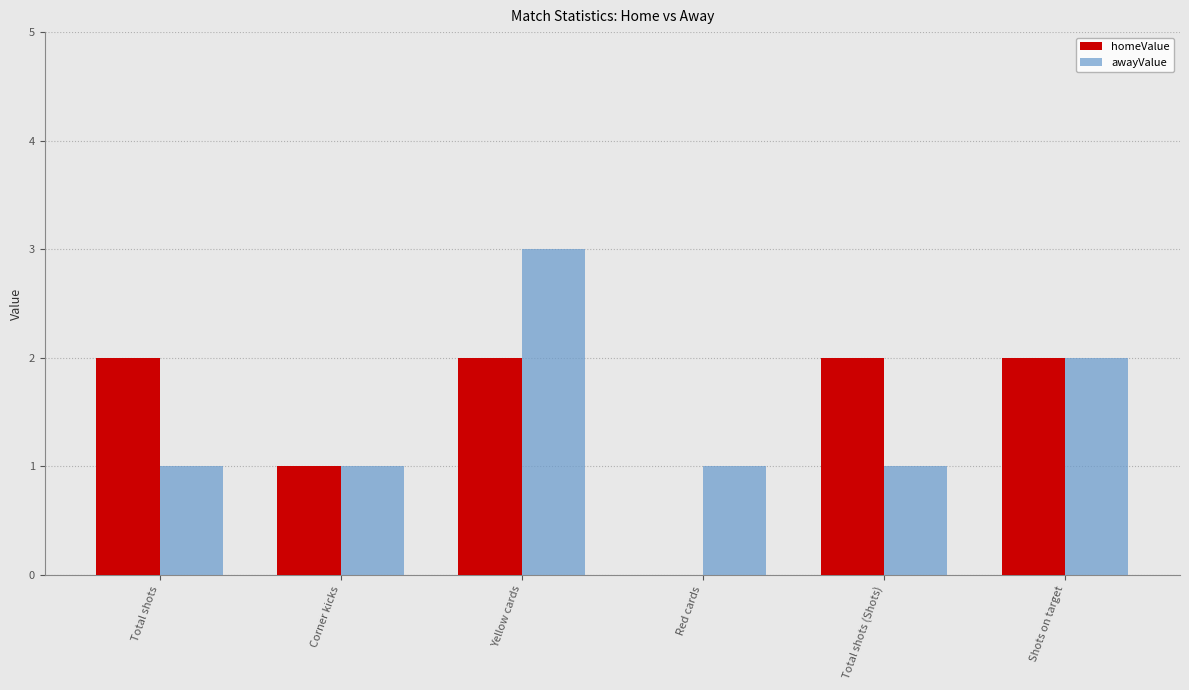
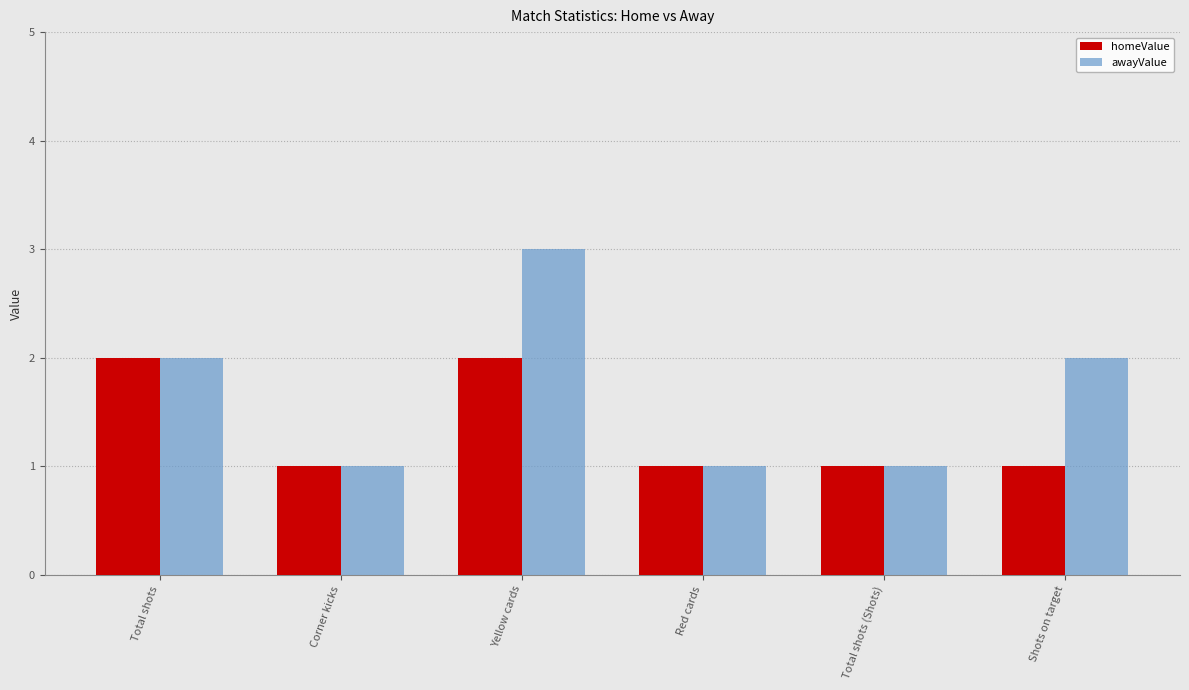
  {
    "homeValue": {
      "Total shots": 2,
      "Corner kicks": 1,
      "Yellow cards": 2,
-     "Red cards": 0,
-     "Total shots (Shots)": 2,
-     "Shots on target": 2
+     "Red cards": 1,
+     "Total shots (Shots)": 1,
+     "Shots on target": 1
    },
    "awayValue": {
-     "Total shots": 1,
+     "Total shots": 2,
      "Corner kicks": 1,
      "Yellow cards": 3,
      "Red cards": 1,
      "Total shots (Shots)": 1,
      "Shots on target": 2
    }
  }
